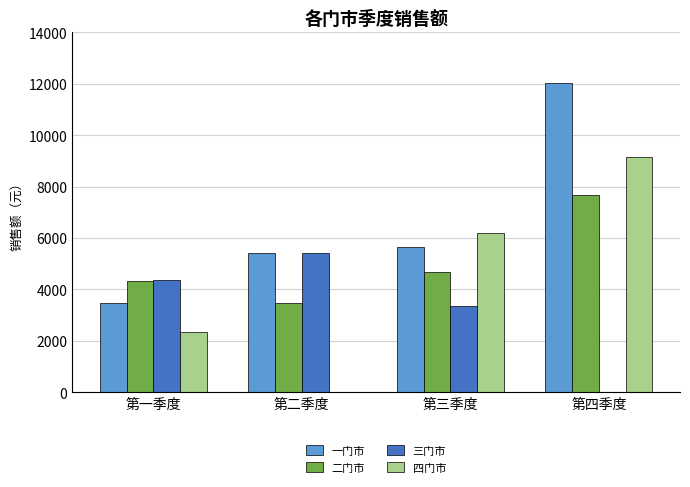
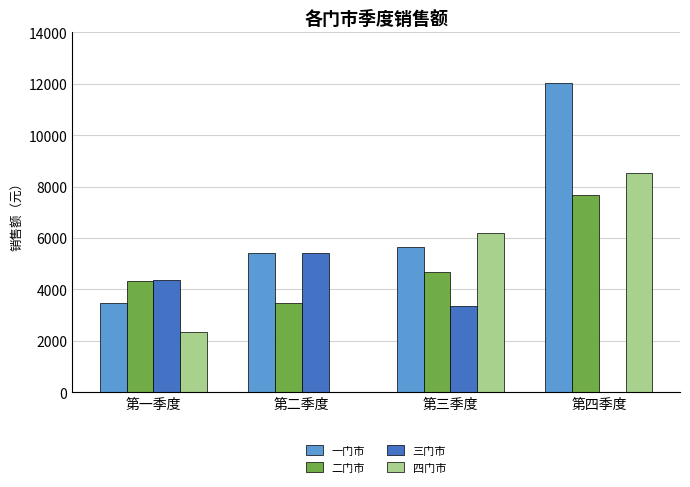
  {
    "二门市": {
      "第一季度": 4300,
      "第二季度": 3500,
      "第三季度": 4700,
      "第四季度": 7700
    },
    "四门市": {
      "第一季度": 2300,
      "第二季度": 0,
      "第三季度": 6200,
-     "第四季度": 9200
+     "第四季度": 8500
    }
  }
